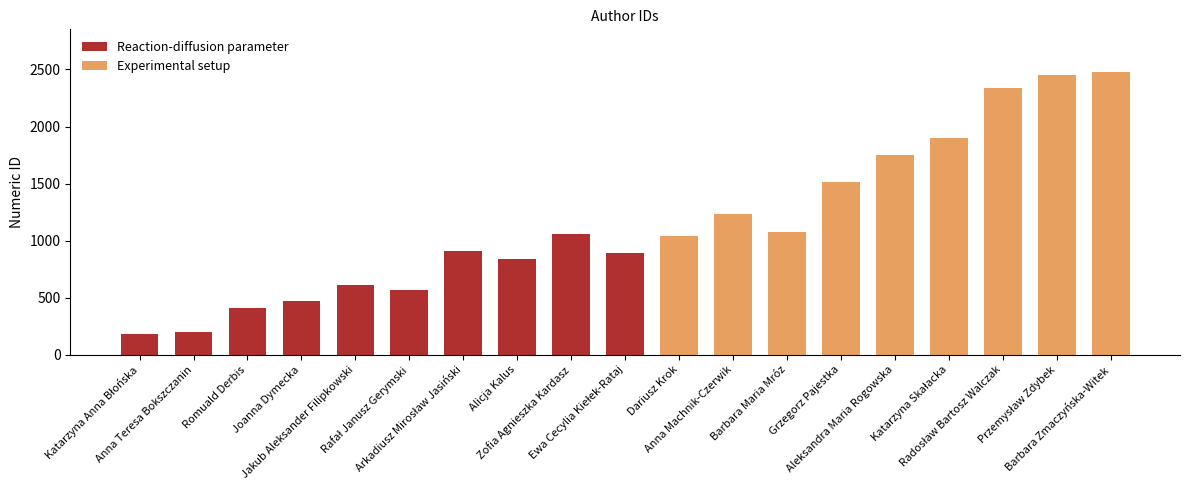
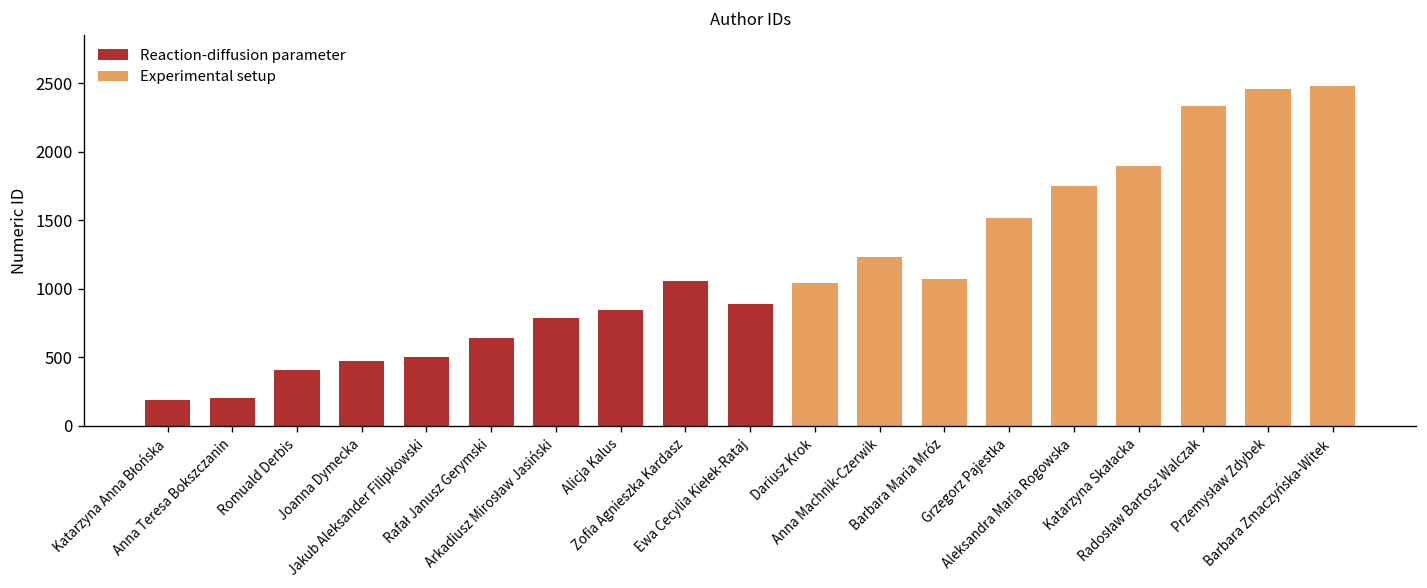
  {
    "Reaction-diffusion parameter": {
      "Katarzyna Anna Błońska": 190,
      "Anna Teresa Bokszczanin": 200,
      "Romuald Derbis": 410,
      "Joanna Dymecka": 470,
-     "Jakub Aleksander Filipkowski": 610,
-     "Rafał Janusz Gerymski": 570,
-     "Arkadiusz Mirosław Jasiński": 910,
+     "Jakub Aleksander Filipkowski": 500,
+     "Rafał Janusz Gerymski": 640,
+     "Arkadiusz Mirosław Jasiński": 790,
      "Alicja Kalus": 840,
      "Zofia Agnieszka Kardasz": 1060,
      "Ewa Cecylia Kiełek-Rataj": 890
    },
    "Experimental setup": {
      "Dariusz Krok": 1040,
      "Anna Machnik-Czerwik": 1230,
      "Barbara Maria Mróz": 1080,
      "Grzegorz Pajestka": 1520,
      "Aleksandra Maria Rogowska": 1750,
      "Katarzyna Skałacka": 1900,
      "Radosław Bartosz Walczak": 2340,
      "Przemysław Zdybek": 2460,
      "Barbara Zmaczyńska-Witek": 2480
    }
  }
